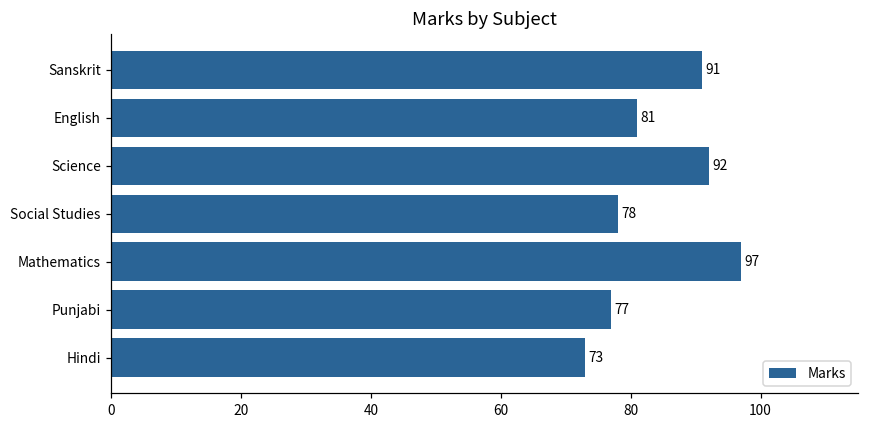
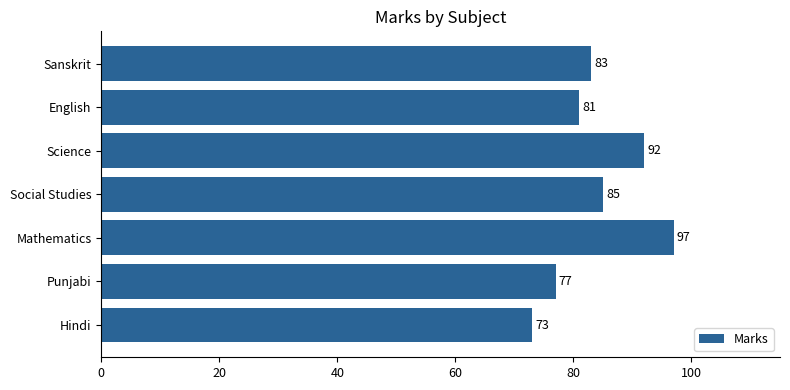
  {
-   "Sanskrit": 91,
+   "Sanskrit": 83,
    "English": 81,
    "Science": 92,
-   "Social Studies": 78,
+   "Social Studies": 85,
    "Mathematics": 97,
    "Punjabi": 77,
    "Hindi": 73
  }
